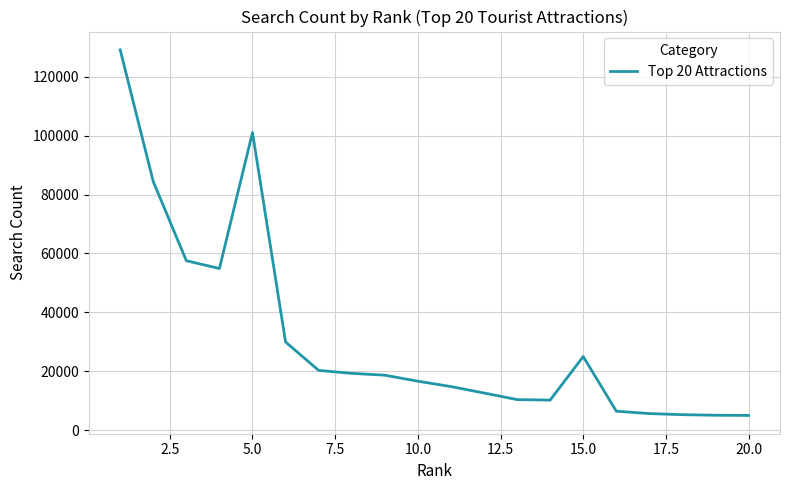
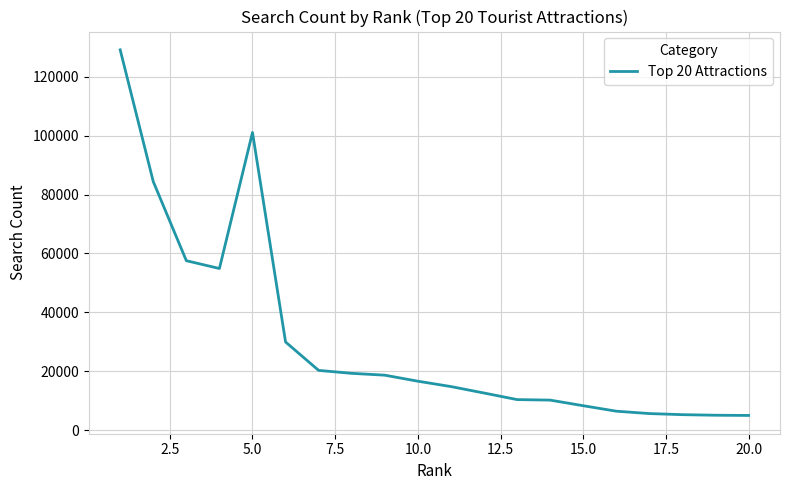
  {
    "5.0": 101000,
    "10.0": 17000,
-   "15.0": 25000,
+   "15.0": 8000,
    "20.0": 5000
  }
